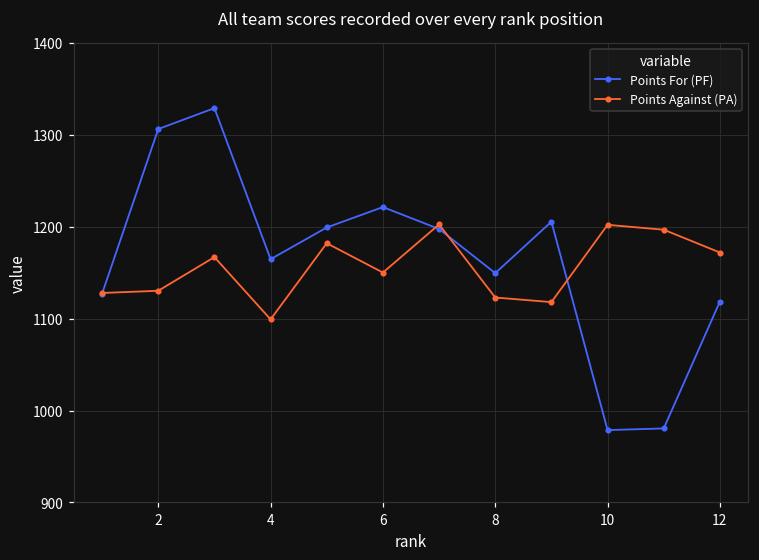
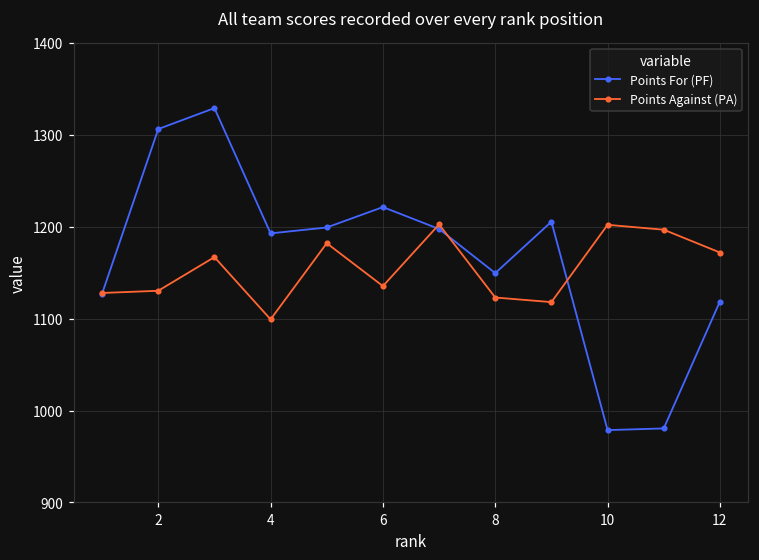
  {
    "Points For (PF)": {
      "2": 1310,
-     "4": 1160,
+     "4": 1190,
      "6": 1220,
      "8": 1150,
      "10": 980,
      "12": 1120
    },
    "Points Against (PA)": {
      "2": 1130,
      "4": 1100,
-     "6": 1150,
+     "6": 1140,
      "8": 1120,
      "10": 1200,
      "12": 1170
    }
  }
